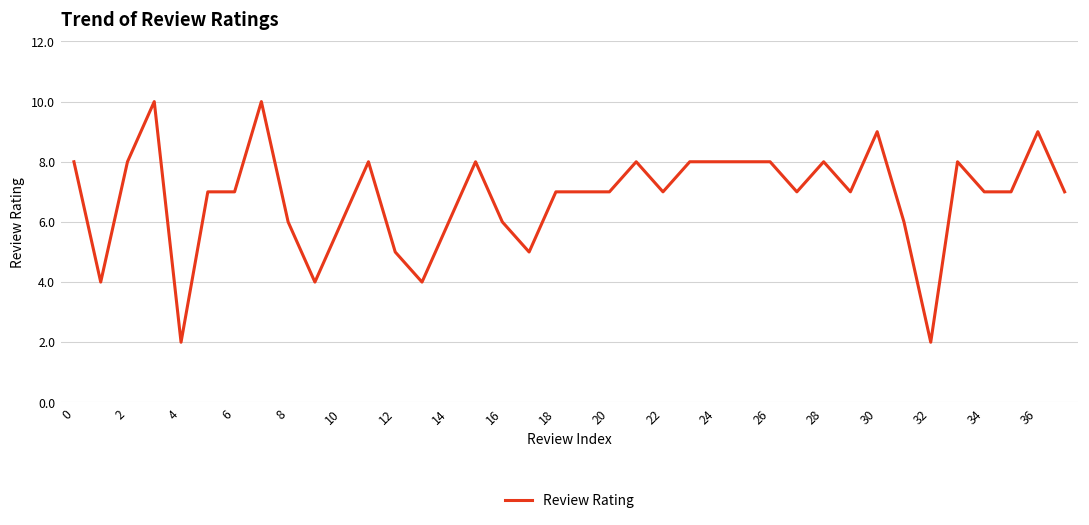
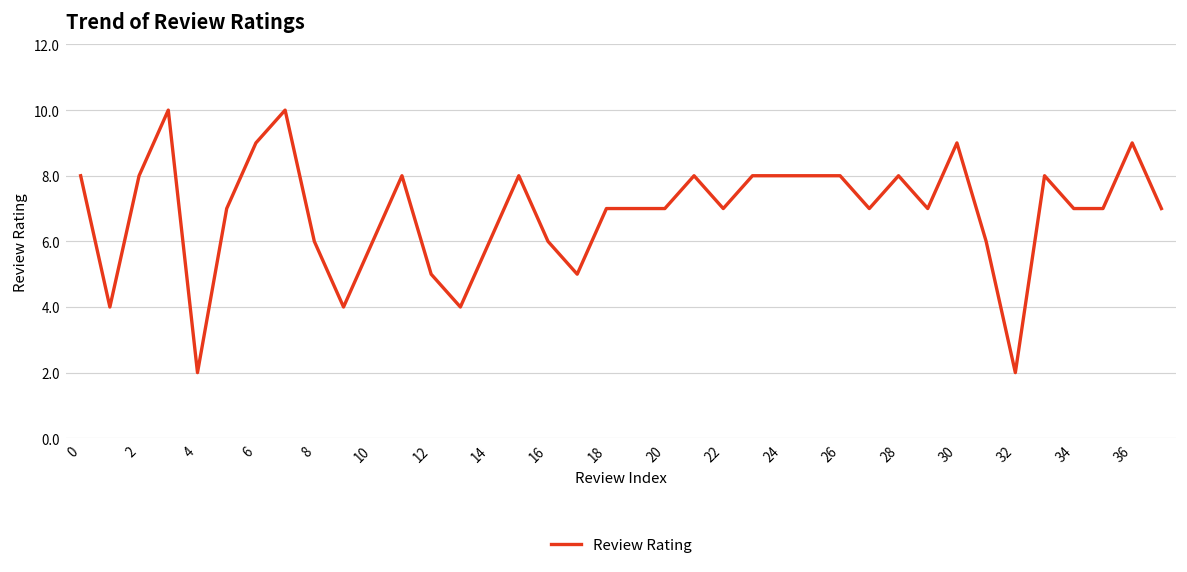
  {
    "0": 8,
    "2": 8,
    "4": 2,
-   "6": 7,
+   "6": 9,
    "8": 6,
    "10": 6,
    "12": 5,
    "14": 6,
    "16": 6,
    "18": 7,
    "20": 7,
    "22": 7,
    "24": 8,
    "26": 8,
    "28": 8,
    "30": 9,
    "32": 2,
    "34": 7,
    "36": 9
  }
